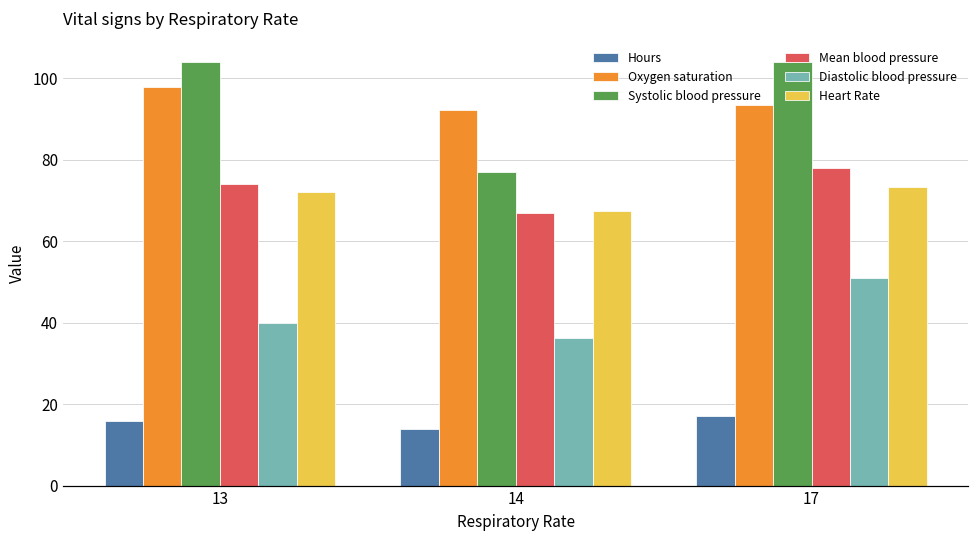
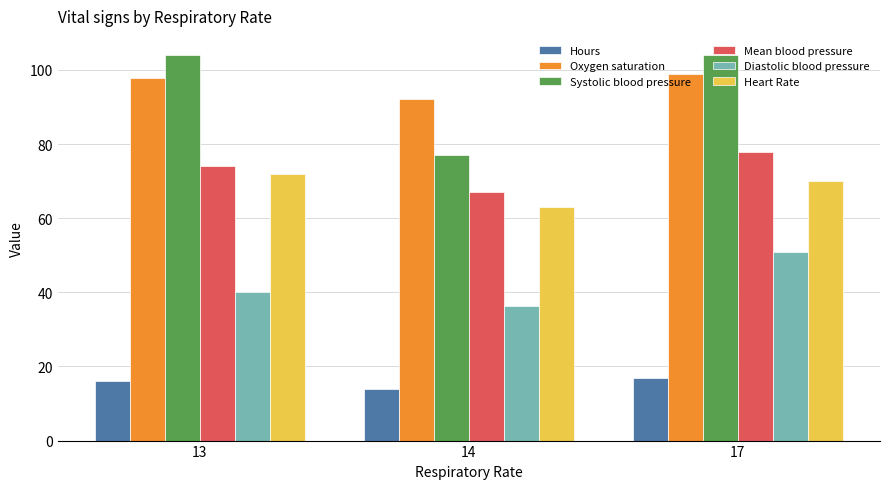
  {
    "Hours": {
      "13": 16,
      "14": 14,
      "17": 17
    },
    "Oxygen saturation": {
      "13": 98,
      "14": 92,
-     "17": 94
+     "17": 99
    },
    "Systolic blood pressure": {
      "13": 104,
      "14": 77,
      "17": 104
    },
    "Mean blood pressure": {
      "13": 74,
      "14": 67,
      "17": 78
    },
    "Diastolic blood pressure": {
      "13": 40,
      "14": 36,
      "17": 51
    },
    "Heart Rate": {
      "13": 72,
-     "14": 67,
-     "17": 73
+     "14": 63,
+     "17": 70
    }
  }
